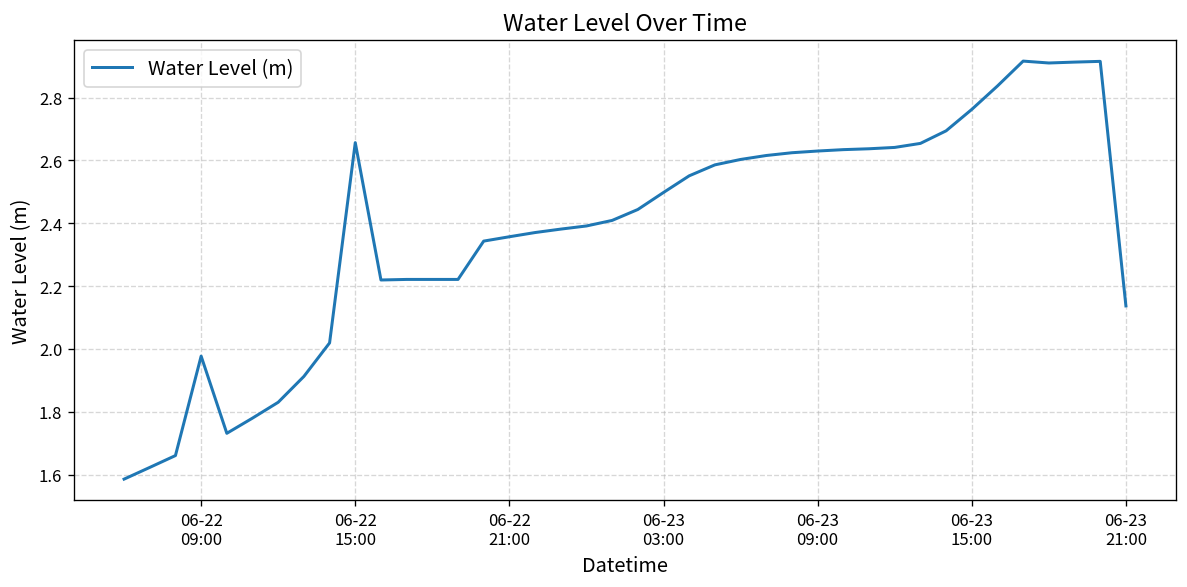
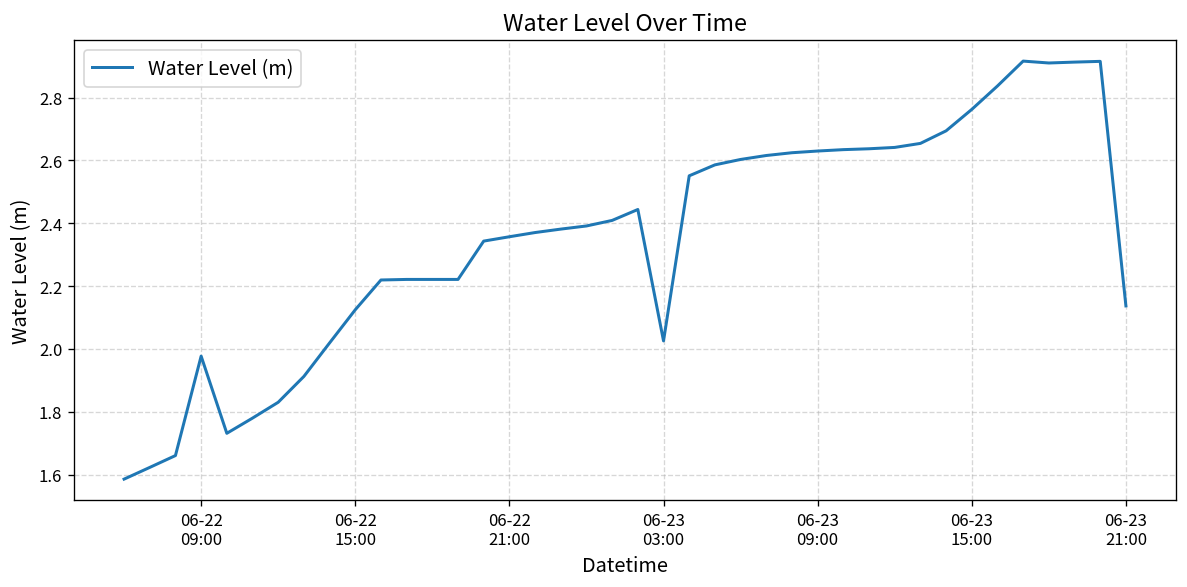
  {
    "06-22 09:00": 1.98,
-   "06-22 15:00": 2.66,
+   "06-22 15:00": 2.12,
    "06-22 21:00": 2.36,
-   "06-23 03:00": 2.50,
+   "06-23 03:00": 2.03,
    "06-23 09:00": 2.63,
    "06-23 15:00": 2.76,
    "06-23 21:00": 2.14
  }
